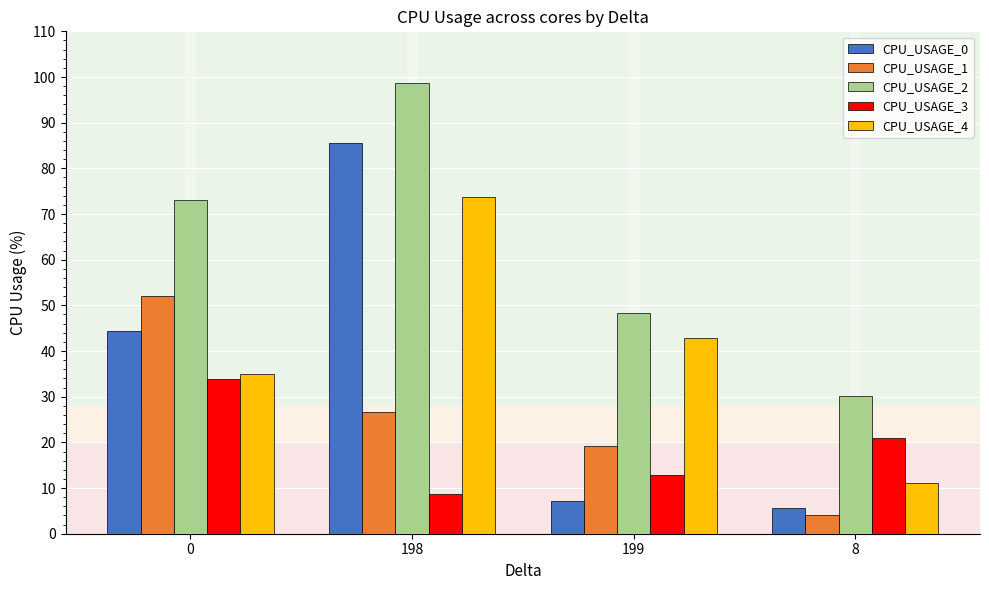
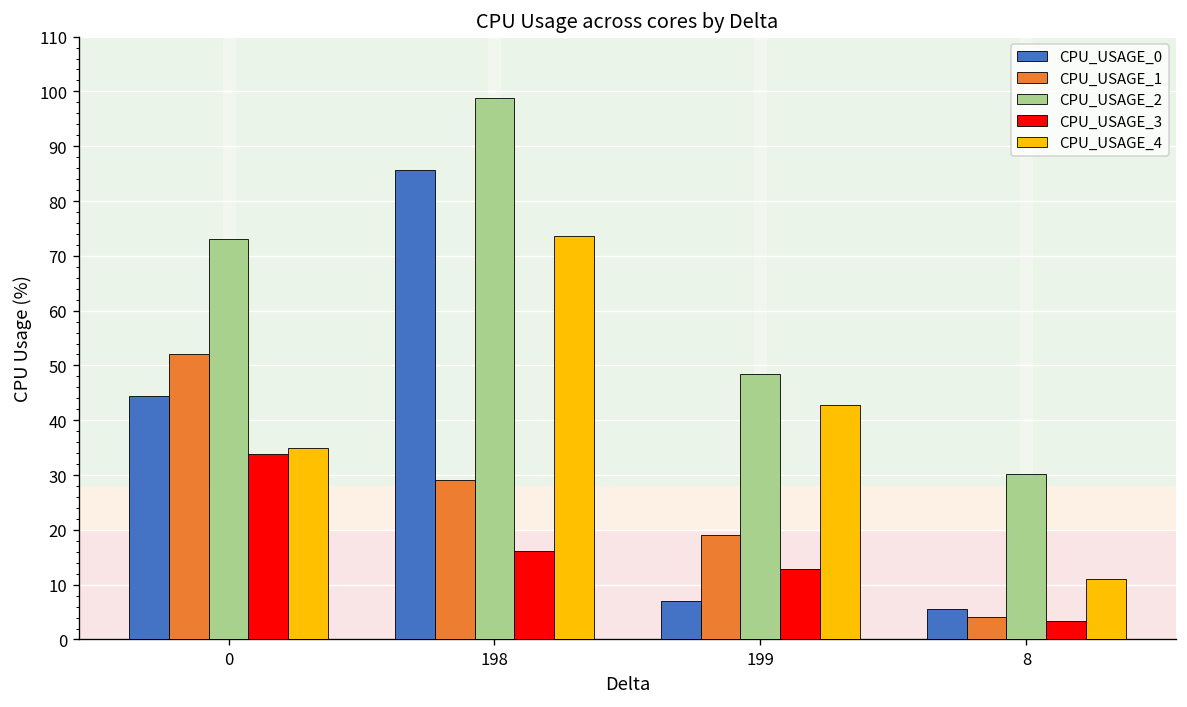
  {
    "CPU_USAGE_0": {
      "0": 44,
      "198": 86,
      "199": 7,
      "8": 6
    },
    "CPU_USAGE_1": {
      "0": 52,
-     "198": 27,
+     "198": 29,
      "199": 19,
      "8": 4
    },
    "CPU_USAGE_2": {
      "0": 73,
      "198": 99,
      "199": 48,
      "8": 30
    },
    "CPU_USAGE_3": {
      "0": 34,
-     "198": 9,
+     "198": 16,
      "199": 13,
-     "8": 21
+     "8": 3
    },
    "CPU_USAGE_4": {
      "0": 35,
      "198": 74,
      "199": 43,
      "8": 11
    }
  }
